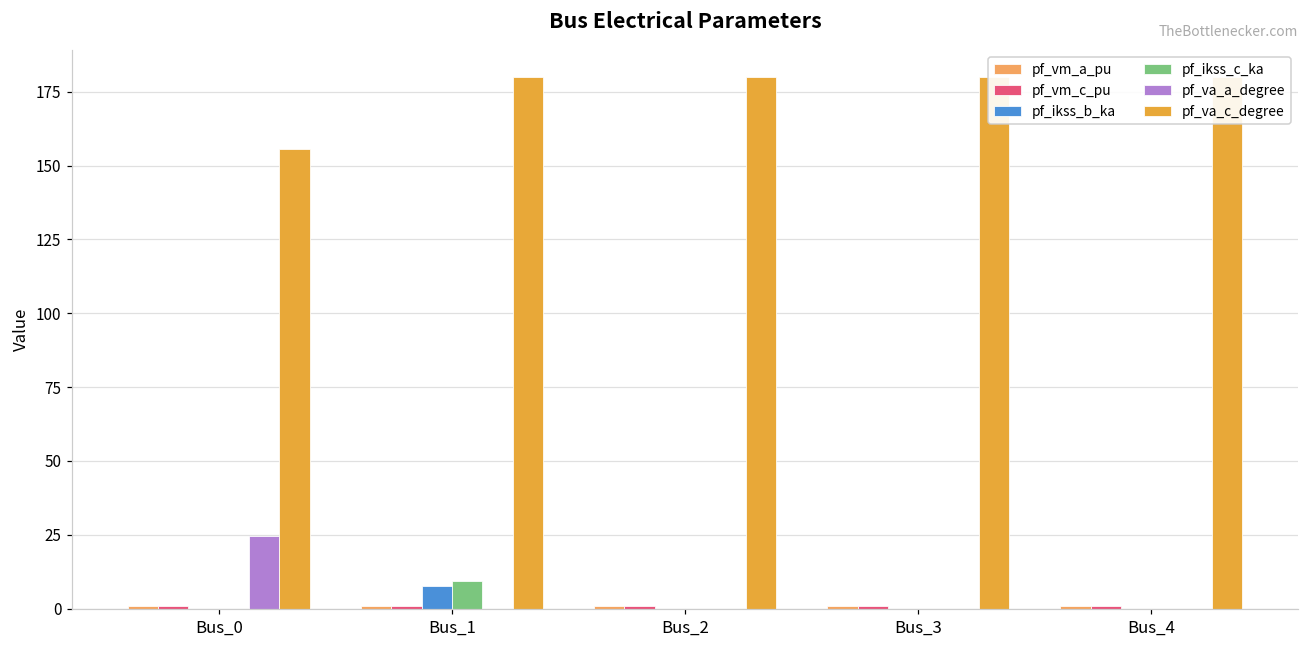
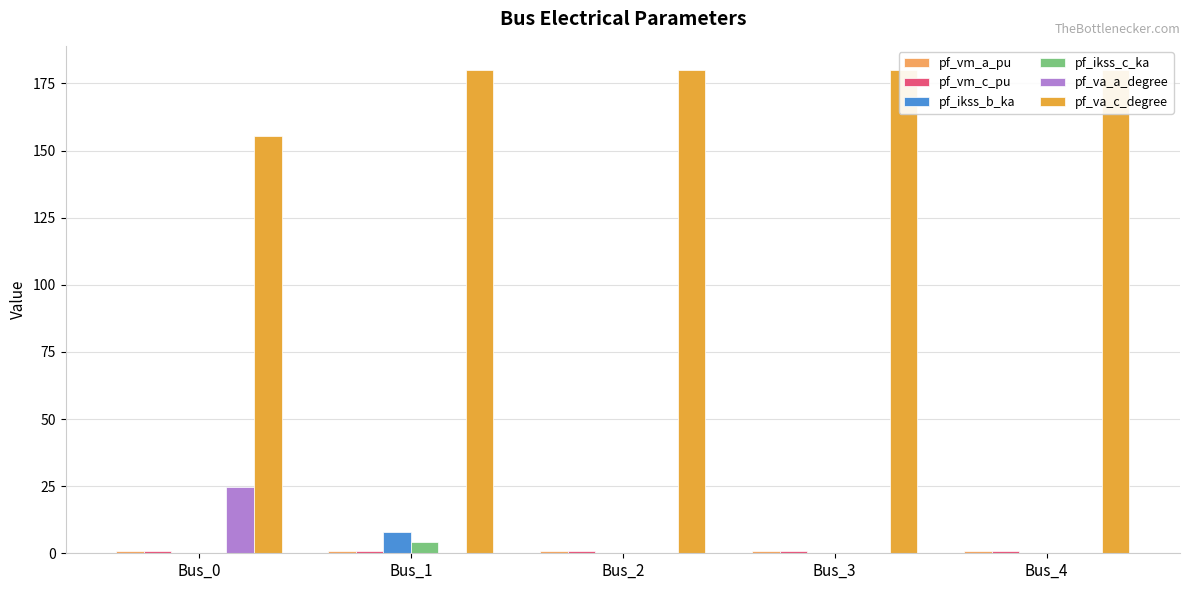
  {
    "pf_vm_c_pu": {
      "Bus_0": 1
    },
    "pf_ikss_b_ka": {
      "Bus_0": 0,
      "Bus_1": 8,
      "Bus_2": 0,
      "Bus_3": 0,
      "Bus_4": 0
    },
    "pf_ikss_c_ka": {
      "Bus_0": 0,
-     "Bus_1": 9,
+     "Bus_1": 4,
      "Bus_2": 0,
      "Bus_3": 0,
      "Bus_4": 0
    },
    "pf_va_a_degree": {
      "Bus_0": 25
    }
  }
